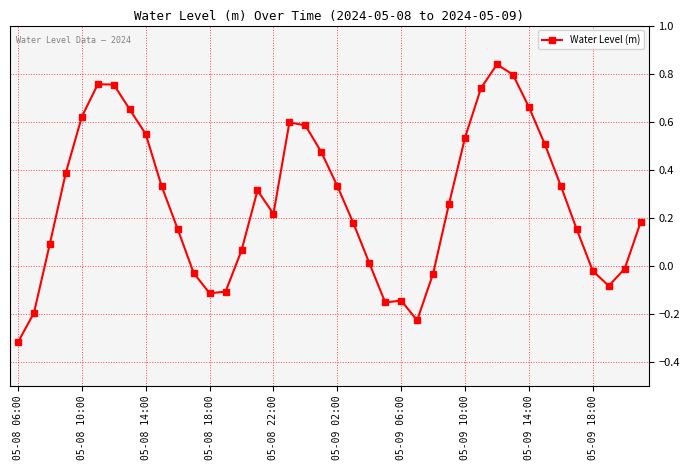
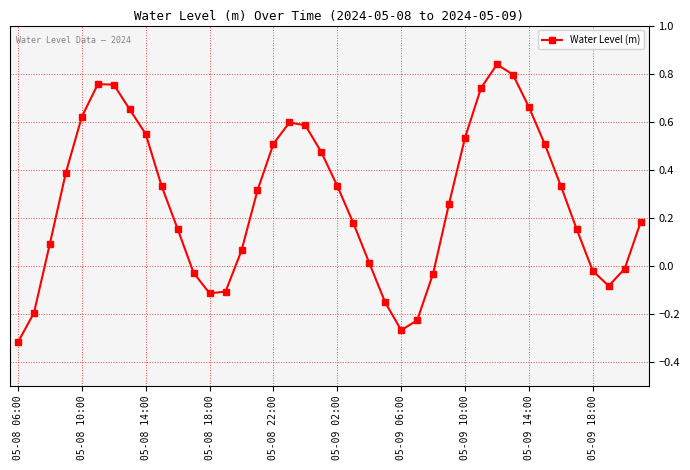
  {
    "05-08 06:00": -0.32,
    "05-08 10:00": 0.62,
    "05-08 14:00": 0.55,
    "05-08 18:00": -0.12,
-   "05-08 22:00": 0.22,
+   "05-08 22:00": 0.51,
    "05-09 02:00": 0.33,
-   "05-09 06:00": -0.15,
+   "05-09 06:00": -0.27,
    "05-09 10:00": 0.53,
    "05-09 14:00": 0.66,
    "05-09 18:00": -0.02
  }
